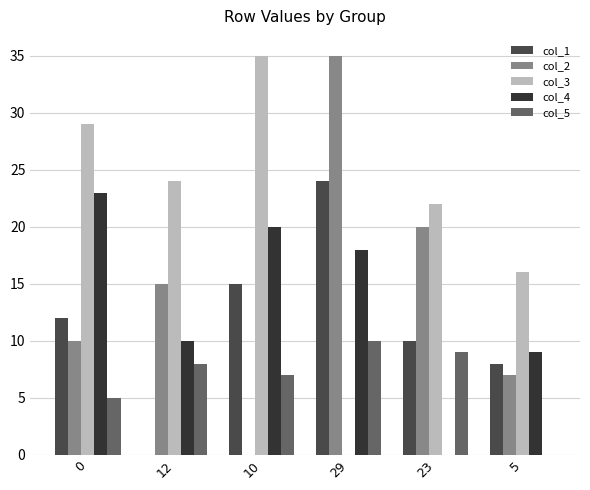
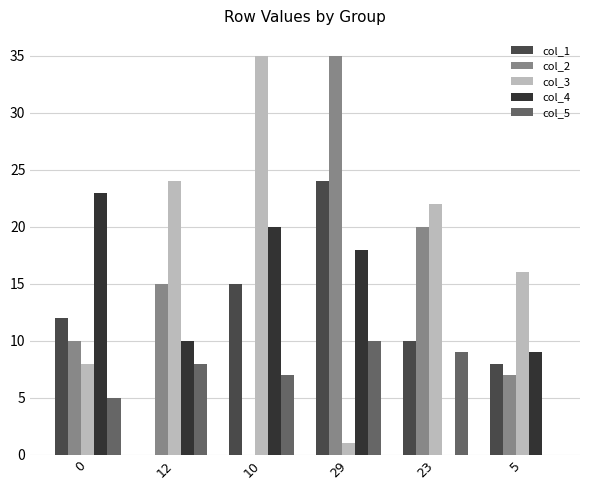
  {
    "col_3": {
-     "0": 29,
+     "0": 8,
      "12": 24,
      "10": 35,
-     "29": 0,
+     "29": 1,
      "23": 22,
      "5": 16
    }
  }
